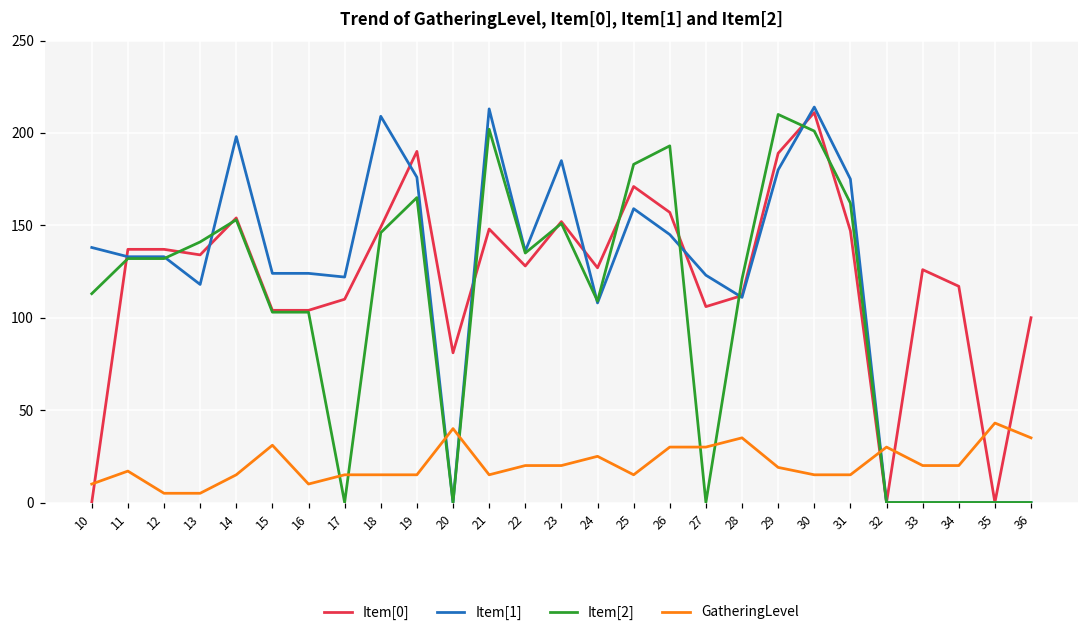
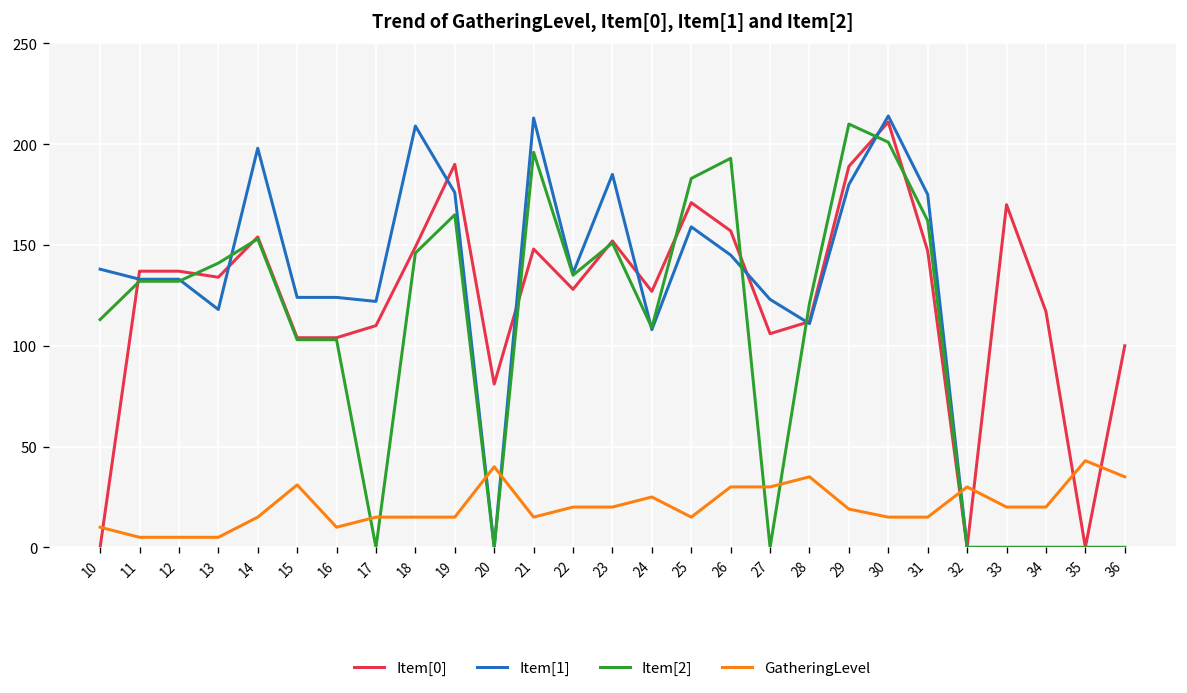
  {
    "Item[0]": {
      "10": 0,
      "11": 137,
      "12": 137,
      "13": 134,
      "17": 110,
      "18": 149,
      "19": 190,
      "20": 81,
      "21": 148,
      "22": 128,
      "24": 127,
      "25": 171,
      "26": 157,
      "27": 106,
      "29": 189,
      "30": 211,
      "31": 147,
-     "33": 126,
+     "33": 170,
      "34": 117,
      "36": 100
    },
    "Item[1]": {
      "10": 138,
      "13": 118,
      "14": 198,
      "15": 124,
      "16": 124,
      "17": 122,
      "18": 209,
      "19": 176,
      "21": 213,
      "23": 185,
      "25": 159,
      "26": 145,
      "27": 123,
      "29": 180,
      "30": 214,
      "31": 175
    },
    "Item[2]": {
      "10": 113,
      "13": 141,
      "17": 0,
      "18": 146,
      "19": 165,
-     "21": 202,
+     "21": 196,
      "25": 183,
      "26": 193,
      "27": 0,
      "28": 121,
      "29": 210,
      "30": 201,
      "31": 162
    },
    "GatheringLevel": {
      "10": 10,
-     "11": 17,
+     "11": 5,
      "12": 5,
      "13": 5,
      "14": 15,
      "15": 31,
      "16": 10,
      "17": 15,
      "18": 15,
      "19": 15,
      "20": 40,
      "21": 15,
      "22": 20,
      "23": 20,
      "24": 25,
      "25": 15,
      "26": 30,
      "27": 30,
      "28": 35,
      "29": 19,
      "30": 15,
      "31": 15,
      "32": 30,
      "33": 20,
      "34": 20,
      "35": 43,
      "36": 35
    }
  }
